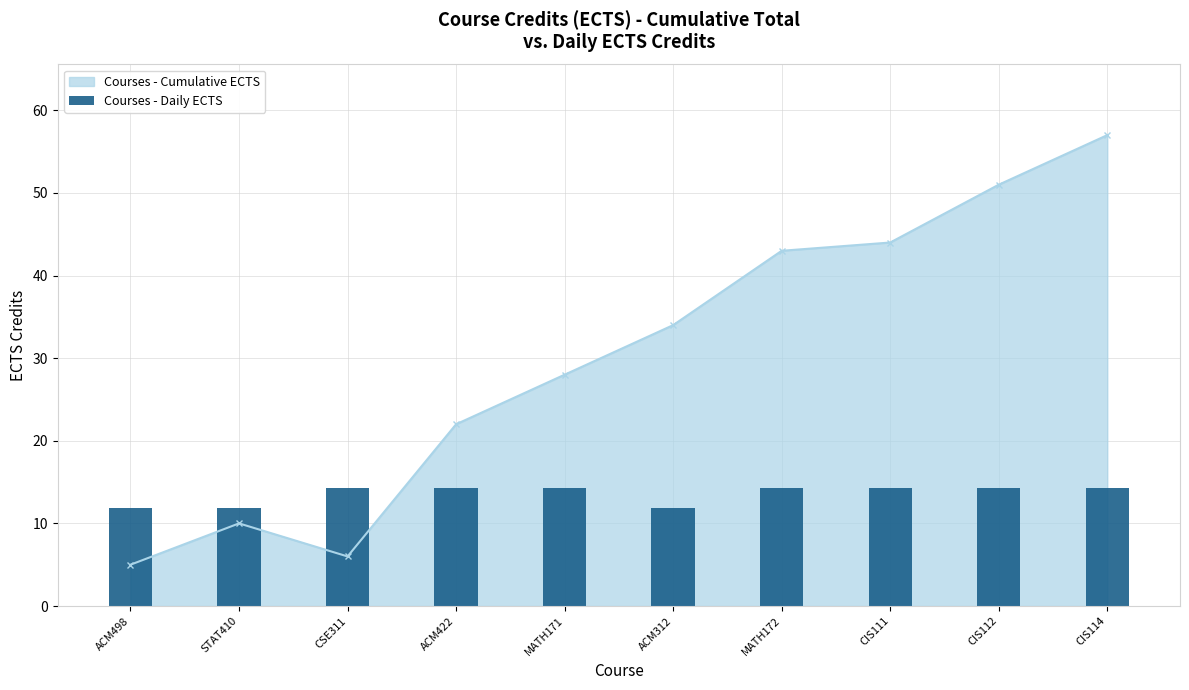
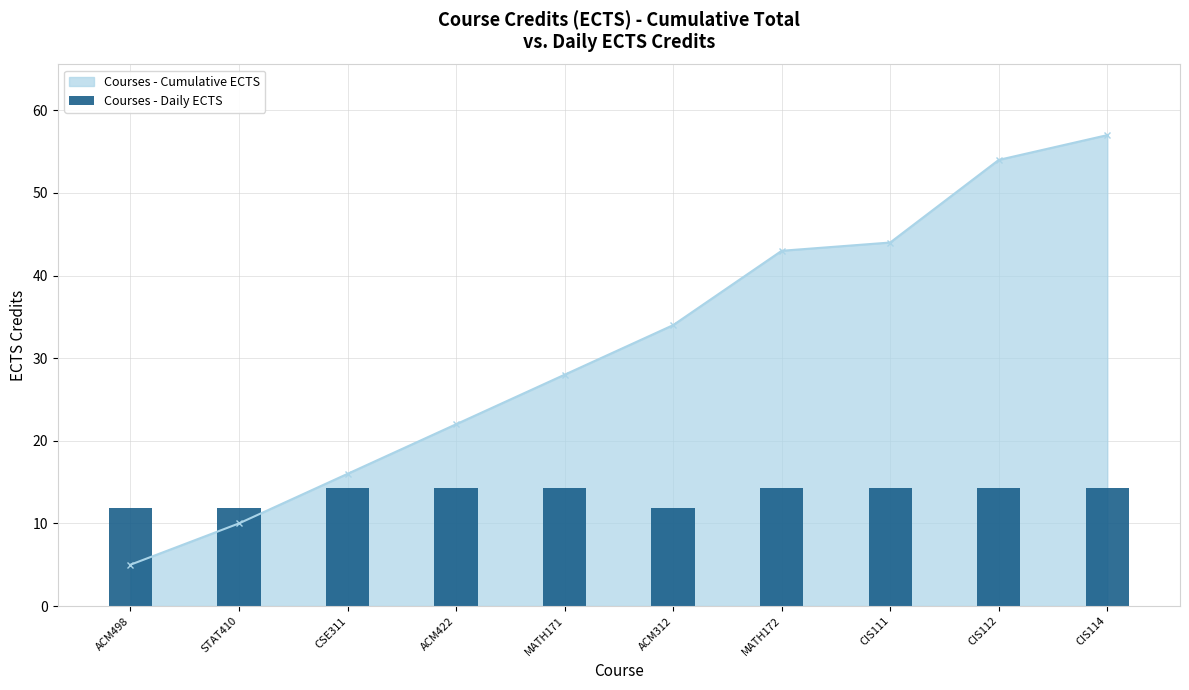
  {
    "Courses - Cumulative ECTS": {
      "ACM498": 5,
      "STAT410": 10,
-     "CSE311": 6,
+     "CSE311": 16,
      "ACM422": 22,
      "MATH171": 28,
      "ACM312": 34,
      "MATH172": 43,
      "CIS111": 44,
-     "CIS112": 51,
+     "CIS112": 54,
      "CIS114": 57
    },
    "Courses - Daily ECTS": {
      "ACM498": 12,
      "STAT410": 12,
      "CSE311": 14,
      "ACM422": 14,
      "MATH171": 14,
      "ACM312": 12,
      "MATH172": 14,
      "CIS111": 14,
      "CIS112": 14,
      "CIS114": 14
    }
  }
